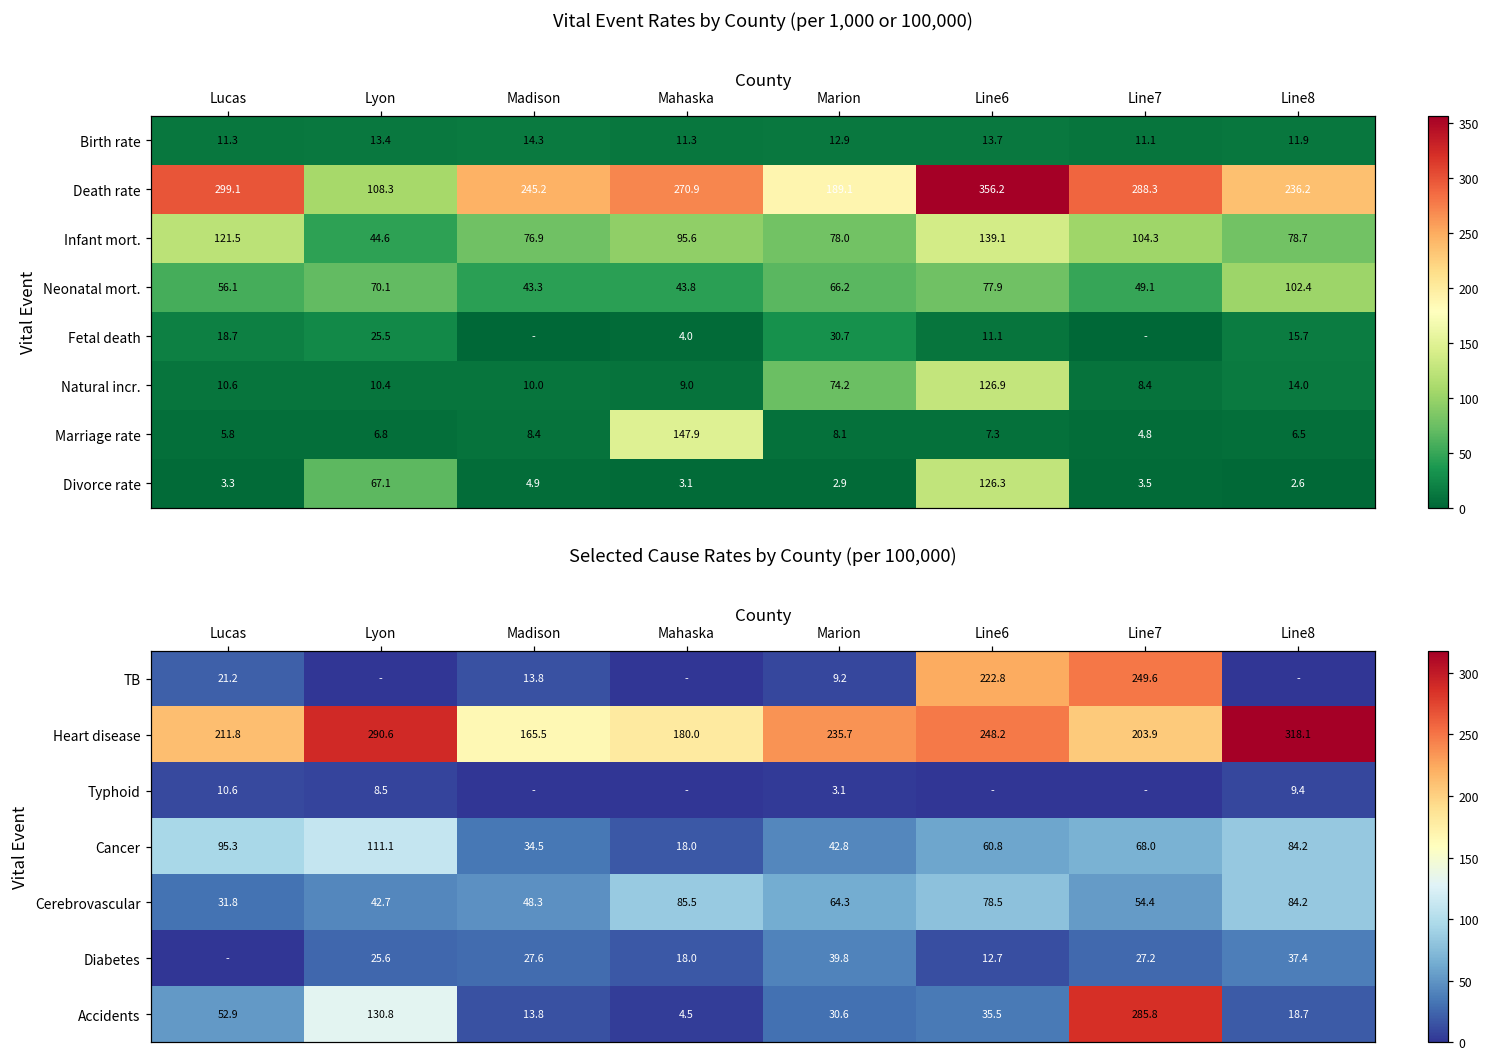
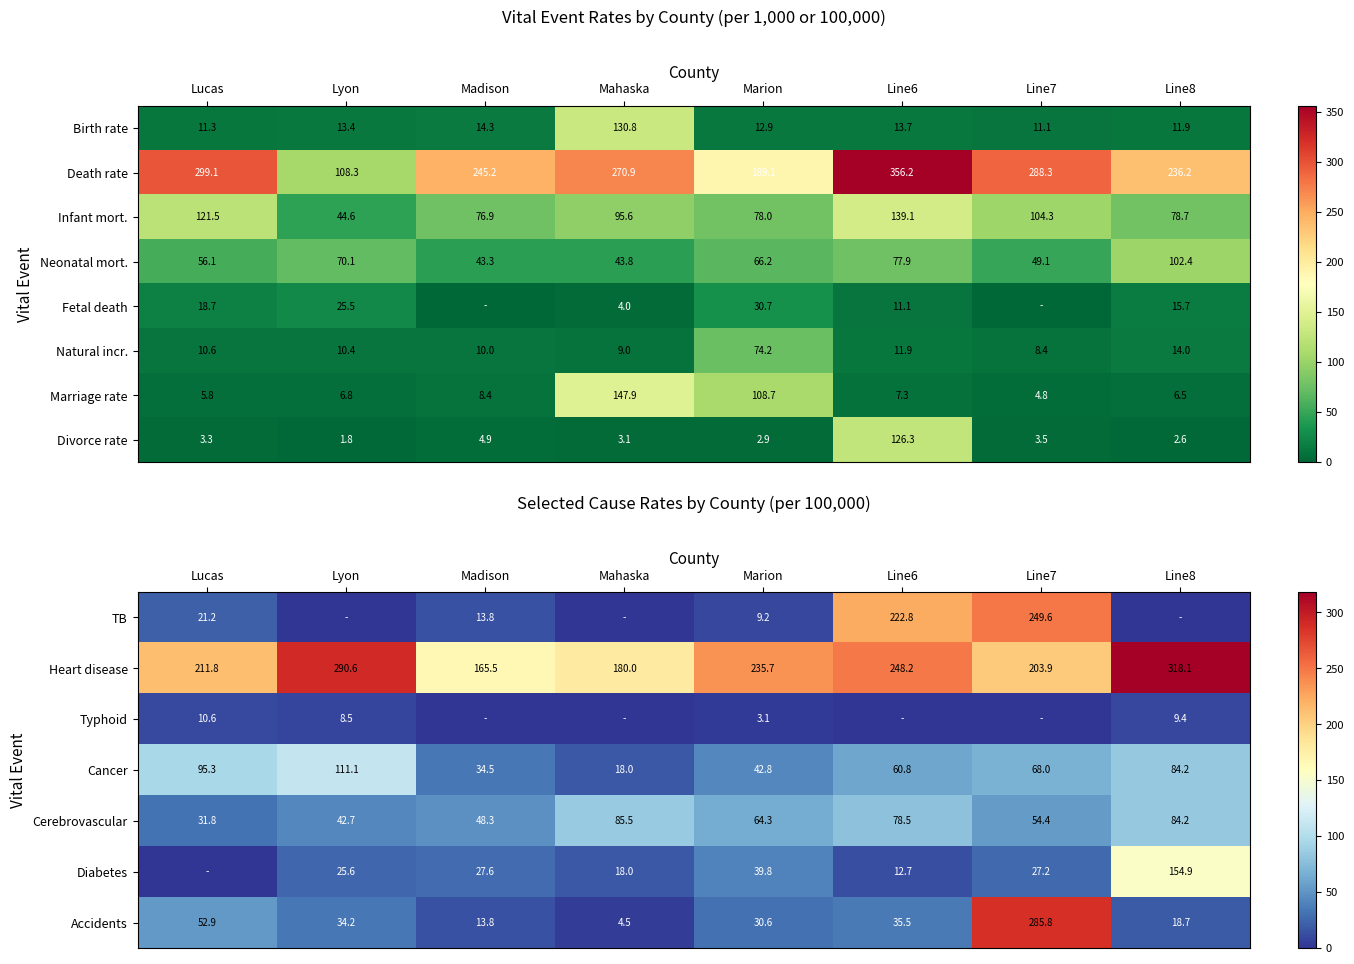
  {
    "Vital Event Rates by County (per 1,000 or 100,000)": {
      "Birth rate": {
        "Lucas": 11.3,
        "Lyon": 13.4,
        "Madison": 14.3,
-       "Mahaska": 11.3,
+       "Mahaska": 130.8,
        "Marion": 12.9,
        "Line6": 13.7,
        "Line7": 11.1,
        "Line8": 11.9
      },
      "Death rate": {
        "Lucas": 299.1,
        "Lyon": 108.3,
        "Madison": 245.2,
        "Mahaska": 270.9,
        "Marion": 189.1,
        "Line6": 356.2,
        "Line7": 288.3,
        "Line8": 236.2
      },
      "Infant mort.": {
        "Lucas": 121.5,
        "Lyon": 44.6,
        "Madison": 76.9,
        "Mahaska": 95.6,
        "Marion": 78.0,
        "Line6": 139.1,
        "Line7": 104.3,
        "Line8": 78.7
      },
      "Neonatal mort.": {
        "Lucas": 56.1,
        "Lyon": 70.1,
        "Madison": 43.3,
        "Mahaska": 43.8,
        "Marion": 66.2,
        "Line6": 77.9,
        "Line7": 49.1,
        "Line8": 102.4
      },
      "Fetal death": {
        "Lucas": 18.7,
        "Lyon": 25.5,
        "Mahaska": 4.0,
        "Marion": 30.7,
        "Line6": 11.1,
        "Line8": 15.7
      },
      "Natural incr.": {
        "Lucas": 10.6,
        "Lyon": 10.4,
        "Madison": 10.0,
        "Mahaska": 9.0,
        "Marion": 74.2,
-       "Line6": 126.9,
+       "Line6": 11.9,
        "Line7": 8.4,
        "Line8": 14.0
      },
      "Marriage rate": {
        "Lucas": 5.8,
        "Lyon": 6.8,
        "Madison": 8.4,
        "Mahaska": 147.9,
-       "Marion": 8.1,
+       "Marion": 108.7,
        "Line6": 7.3,
        "Line7": 4.8,
        "Line8": 6.5
      },
      "Divorce rate": {
        "Lucas": 3.3,
-       "Lyon": 67.1,
+       "Lyon": 1.8,
        "Madison": 4.9,
        "Mahaska": 3.1,
        "Marion": 2.9,
        "Line6": 126.3,
        "Line7": 3.5,
        "Line8": 2.6
      }
    },
    "Selected Cause Rates by County (per 100,000)": {
      "TB": {
        "Lucas": 21.2,
        "Madison": 13.8,
        "Marion": 9.2,
        "Line6": 222.8,
        "Line7": 249.6
      },
      "Heart disease": {
        "Lucas": 211.8,
        "Lyon": 290.6,
        "Madison": 165.5,
        "Mahaska": 180.0,
        "Marion": 235.7,
        "Line6": 248.2,
        "Line7": 203.9,
        "Line8": 318.1
      },
      "Typhoid": {
        "Lucas": 10.6,
        "Lyon": 8.5,
        "Marion": 3.1,
        "Line8": 9.4
      },
      "Cancer": {
        "Lucas": 95.3,
        "Lyon": 111.1,
        "Madison": 34.5,
        "Mahaska": 18.0,
        "Marion": 42.8,
        "Line6": 60.8,
        "Line7": 68.0,
        "Line8": 84.2
      },
      "Cerebrovascular": {
        "Lucas": 31.8,
        "Lyon": 42.7,
        "Madison": 48.3,
        "Mahaska": 85.5,
        "Marion": 64.3,
        "Line6": 78.5,
        "Line7": 54.4,
        "Line8": 84.2
      },
      "Diabetes": {
        "Lyon": 25.6,
        "Madison": 27.6,
        "Mahaska": 18.0,
        "Marion": 39.8,
        "Line6": 12.7,
        "Line7": 27.2,
-       "Line8": 37.4
+       "Line8": 154.9
      },
      "Accidents": {
        "Lucas": 52.9,
-       "Lyon": 130.8,
+       "Lyon": 34.2,
        "Madison": 13.8,
        "Mahaska": 4.5,
        "Marion": 30.6,
        "Line6": 35.5,
        "Line7": 285.8,
        "Line8": 18.7
      }
    }
  }
